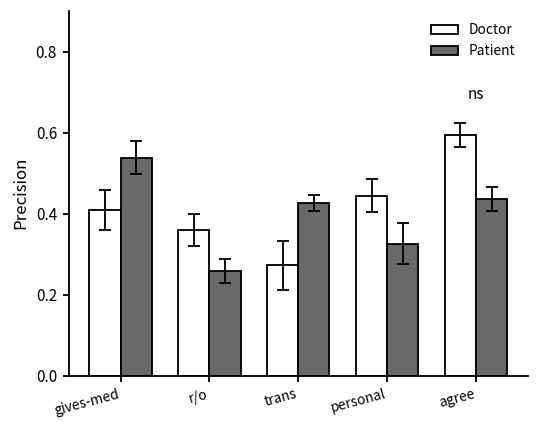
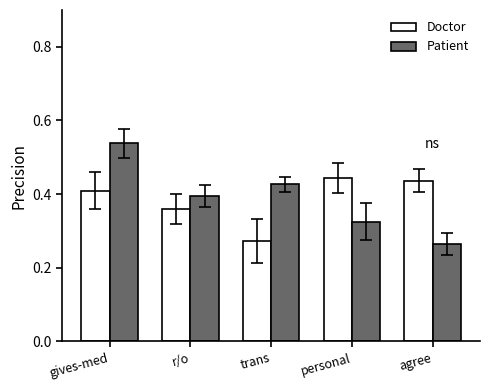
  {
    "Doctor": {
      "gives-med": 0.41,
      "r/o": 0.36,
      "trans": 0.27,
      "personal": 0.44,
-     "agree": 0.59
+     "agree": 0.44
    },
    "Patient": {
      "gives-med": 0.54,
-     "r/o": 0.26,
+     "r/o": 0.40,
      "trans": 0.43,
      "personal": 0.33,
-     "agree": 0.44
+     "agree": 0.27
    }
  }
